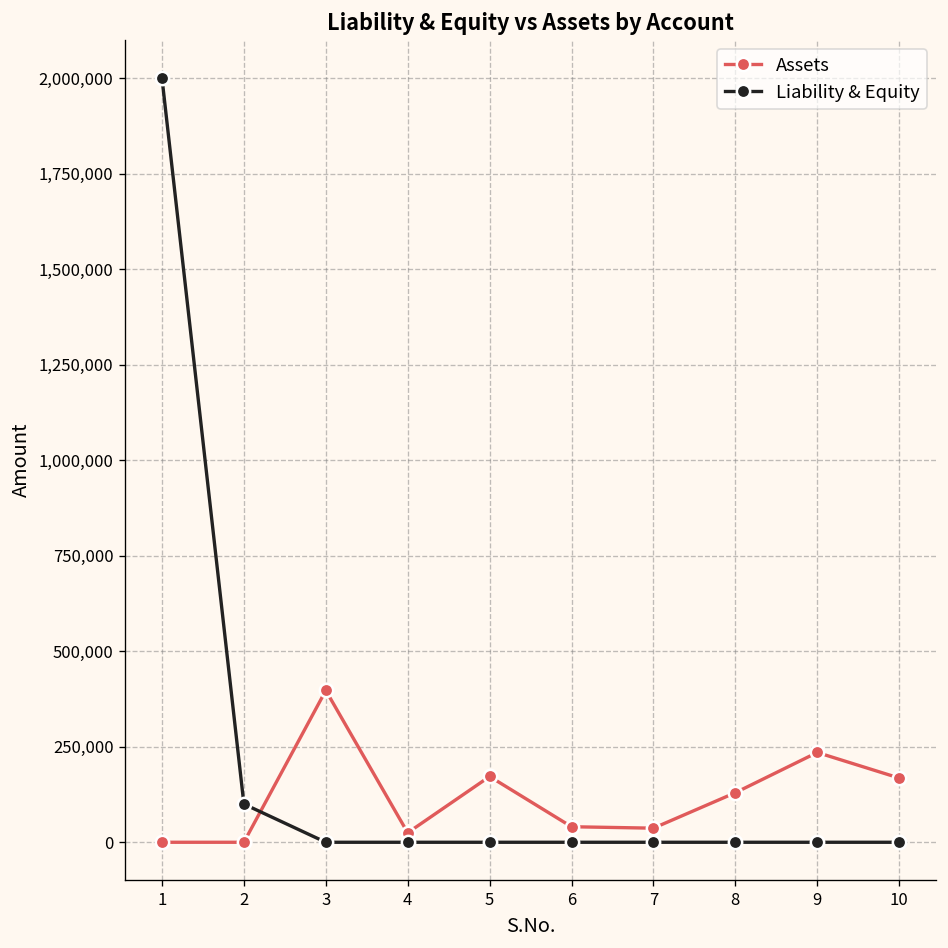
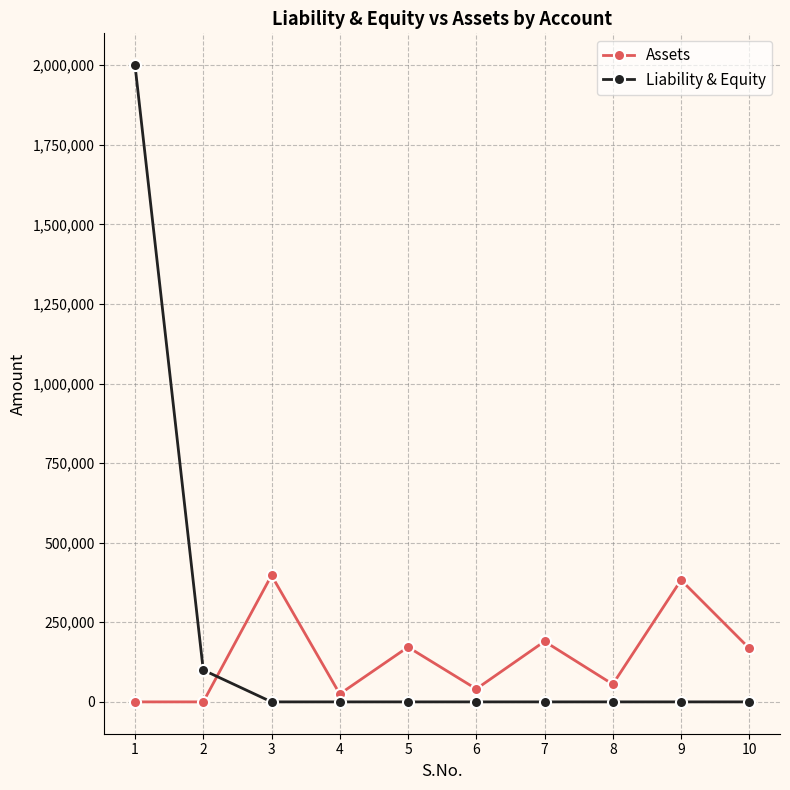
  {
    "Assets": {
      "1": "0",
      "2": "0",
      "3": "400,000",
      "4": "20,000",
      "5": "170,000",
      "6": "40,000",
-     "7": "40,000",
-     "8": "130,000",
-     "9": "240,000",
+     "7": "190,000",
+     "8": "60,000",
+     "9": "380,000",
      "10": "170,000"
    },
    "Liability & Equity": {
      "1": "2,000,000",
      "2": "100,000",
      "3": "0",
      "4": "0",
      "5": "0",
      "6": "0",
      "7": "0",
      "8": "0",
      "9": "0",
      "10": "0"
    }
  }
